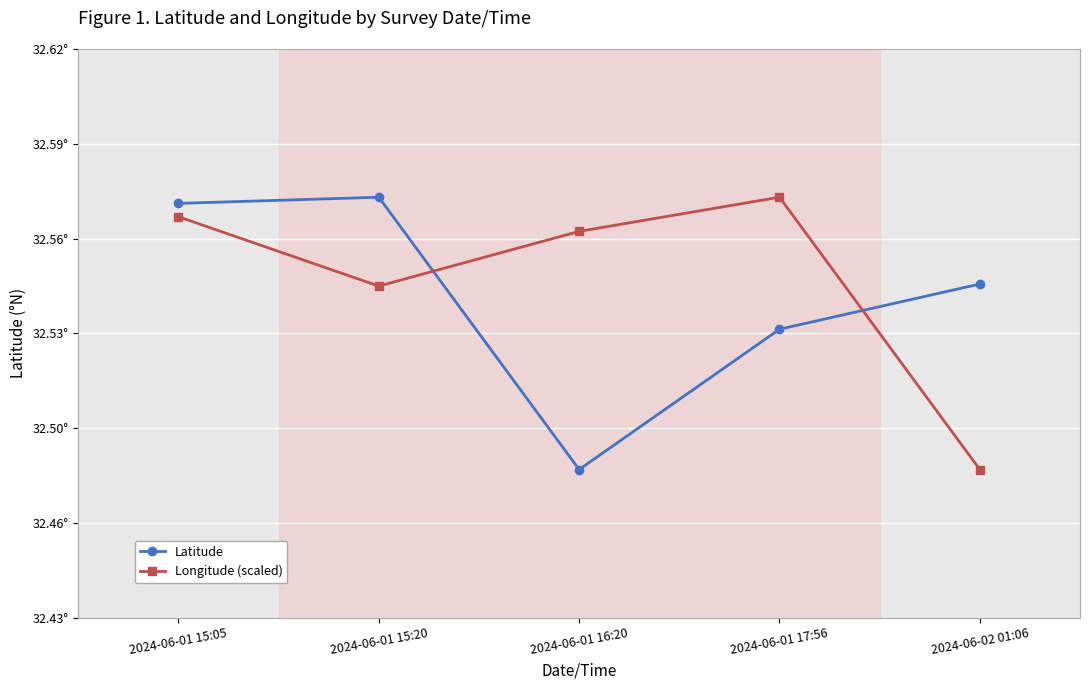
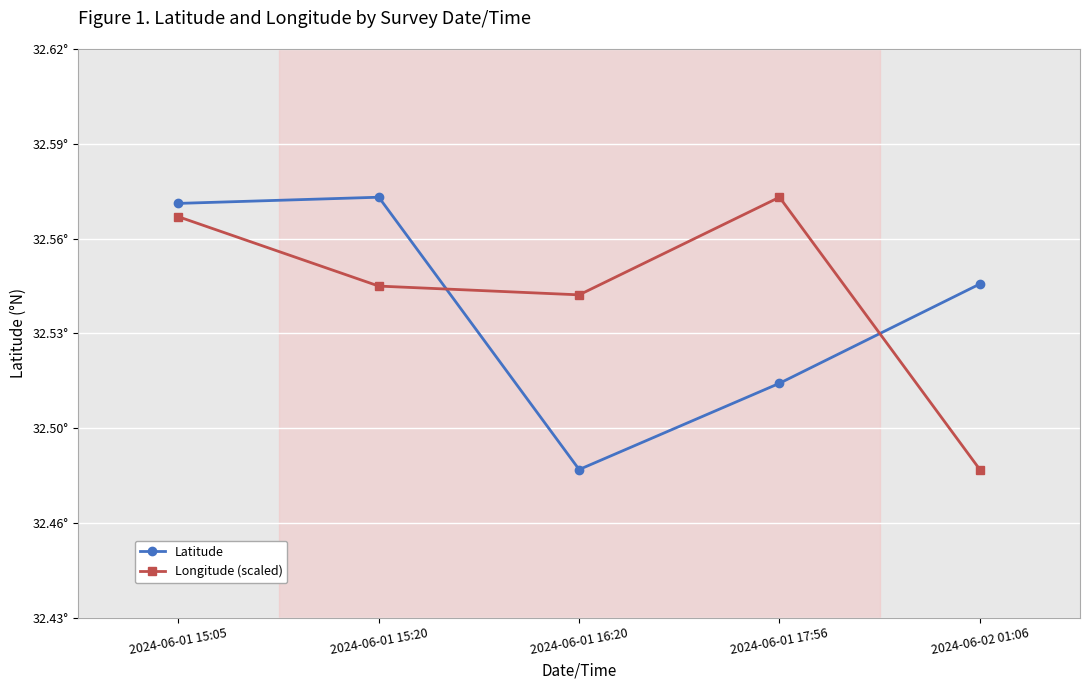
  {
    "Latitude": {
      "2024-06-01 15:05": "32.572°",
      "2024-06-01 15:20": "32.574°",
      "2024-06-01 16:20": "32.482°",
-     "2024-06-01 17:56": "32.529°",
+     "2024-06-01 17:56": "32.511°",
      "2024-06-02 01:06": "32.544°"
    },
    "Longitude (scaled)": {
      "2024-06-01 15:05": "32.567°",
      "2024-06-01 15:20": "32.544°",
-     "2024-06-01 16:20": "32.562°",
+     "2024-06-01 16:20": "32.541°",
      "2024-06-01 17:56": "32.574°",
      "2024-06-02 01:06": "32.482°"
    }
  }
